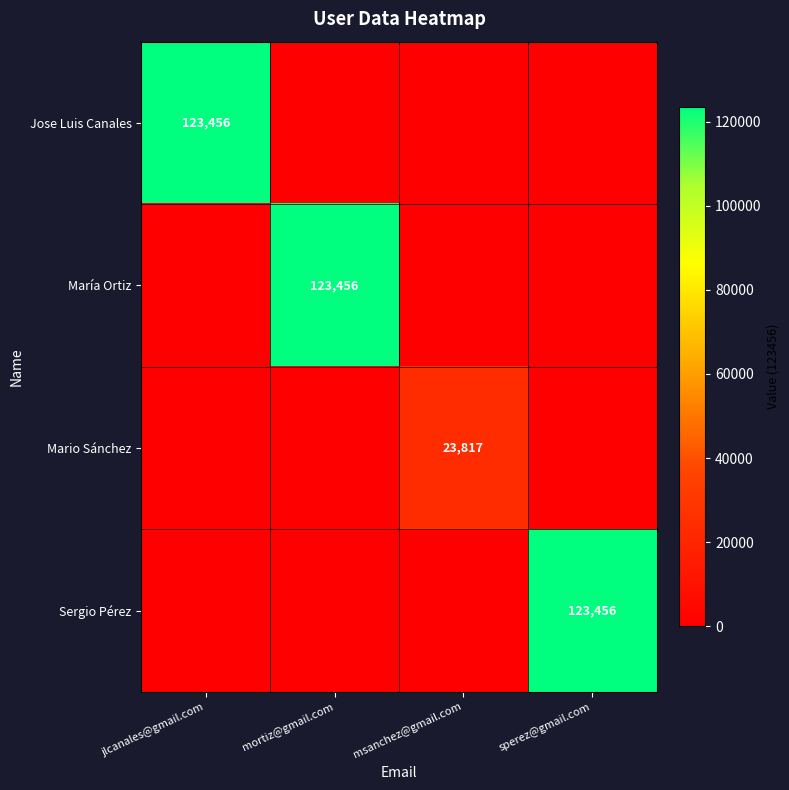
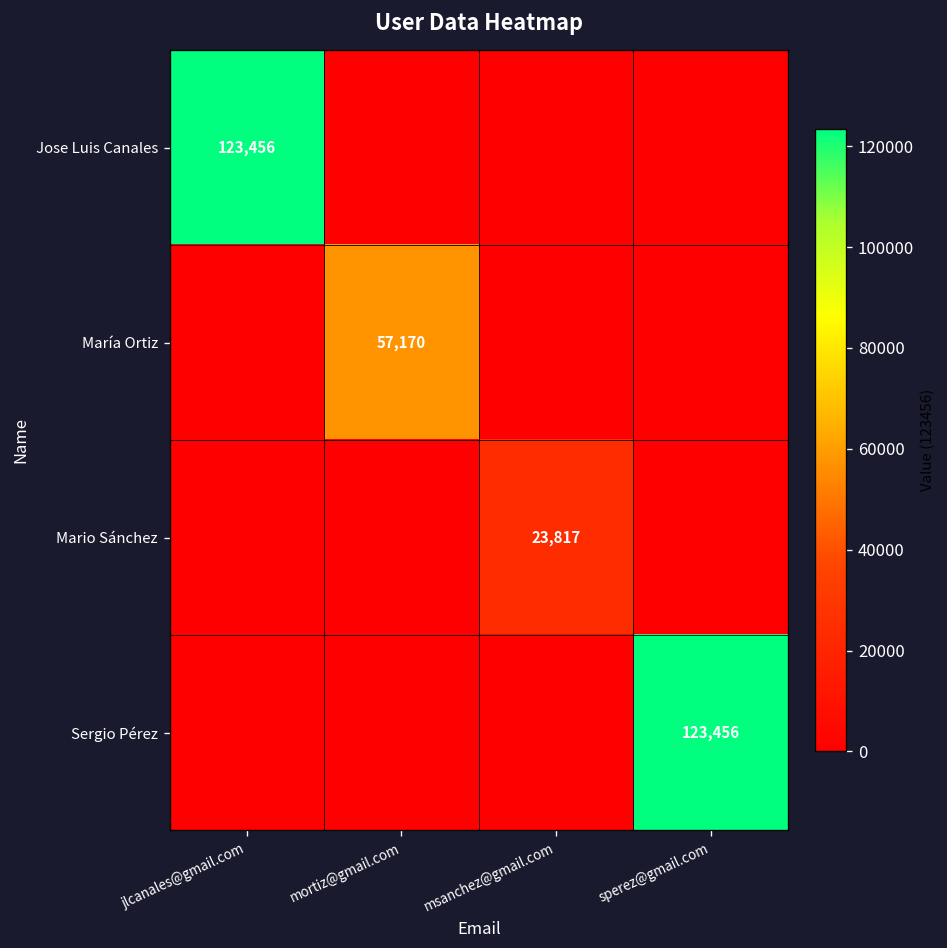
  {
    "Jose Luis Canales": {
      "jlcanales@gmail.com": "123,456"
    },
    "María Ortiz": {
-     "mortiz@gmail.com": "123,456"
+     "mortiz@gmail.com": "57,170"
    },
    "Mario Sánchez": {
      "msanchez@gmail.com": "23,817"
    },
    "Sergio Pérez": {
      "sperez@gmail.com": "123,456"
    }
  }
